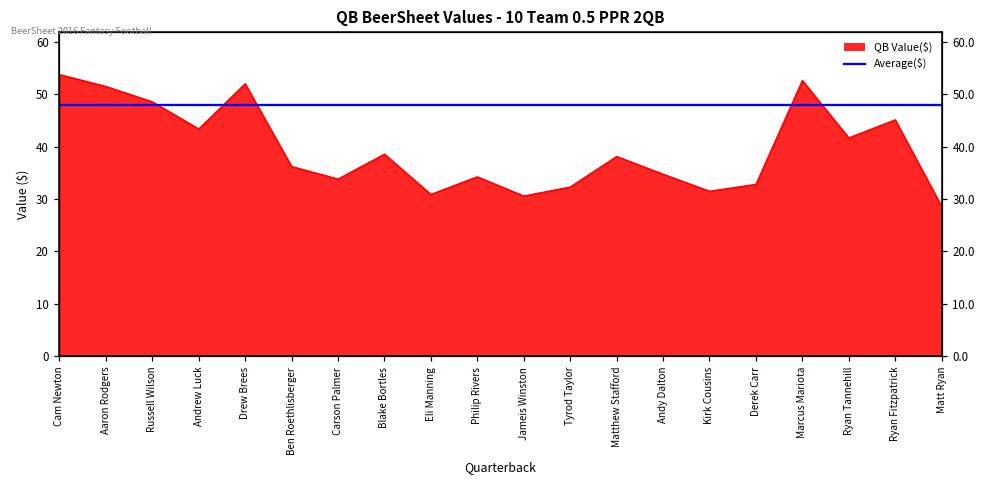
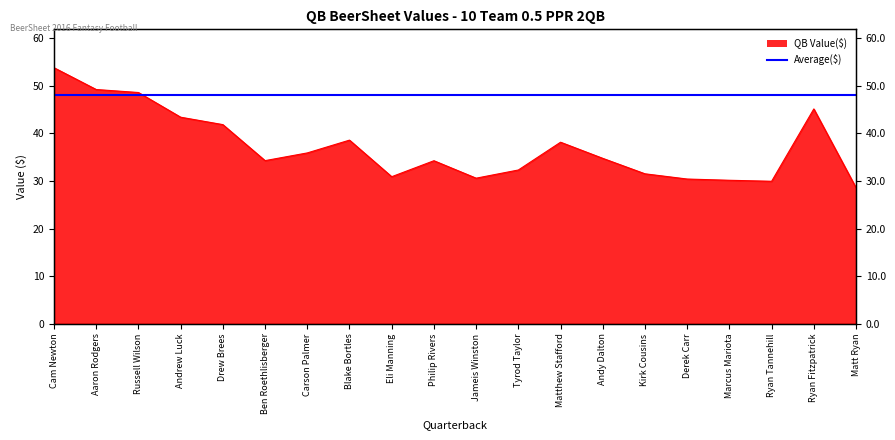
  {
    "QB Value($)": {
      "Cam Newton": 54,
-     "Aaron Rodgers": 52,
+     "Aaron Rodgers": 49,
      "Russell Wilson": 49,
      "Andrew Luck": 43,
-     "Drew Brees": 52,
-     "Ben Roethlisberger": 36,
-     "Carson Palmer": 34,
+     "Drew Brees": 42,
+     "Ben Roethlisberger": 34,
+     "Carson Palmer": 36,
      "Blake Bortles": 39,
      "Eli Manning": 31,
      "Philip Rivers": 34,
      "Jameis Winston": 31,
      "Tyrod Taylor": 32,
      "Matthew Stafford": 38,
      "Andy Dalton": 35,
      "Kirk Cousins": 32,
-     "Derek Carr": 33,
-     "Marcus Mariota": 53,
-     "Ryan Tannehill": 42,
+     "Derek Carr": 30,
+     "Marcus Mariota": 30,
+     "Ryan Tannehill": 30,
      "Ryan Fitzpatrick": 45,
      "Matt Ryan": 29
    },
    "Average($)": {
      "Cam Newton": 48,
      "Aaron Rodgers": 48,
      "Russell Wilson": 48,
      "Andrew Luck": 48,
      "Drew Brees": 48,
      "Ben Roethlisberger": 48,
      "Carson Palmer": 48,
      "Blake Bortles": 48,
      "Eli Manning": 48,
      "Philip Rivers": 48,
      "Jameis Winston": 48,
      "Tyrod Taylor": 48,
      "Matthew Stafford": 48,
      "Andy Dalton": 48,
      "Kirk Cousins": 48,
      "Derek Carr": 48,
      "Marcus Mariota": 48,
      "Ryan Tannehill": 48,
      "Ryan Fitzpatrick": 48,
      "Matt Ryan": 48
    }
  }
